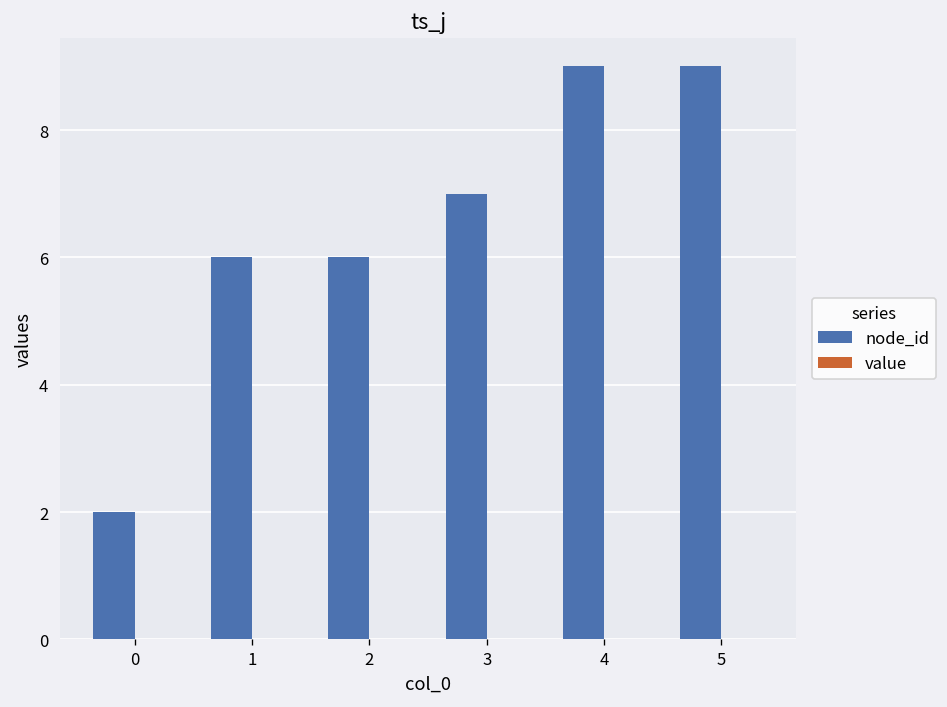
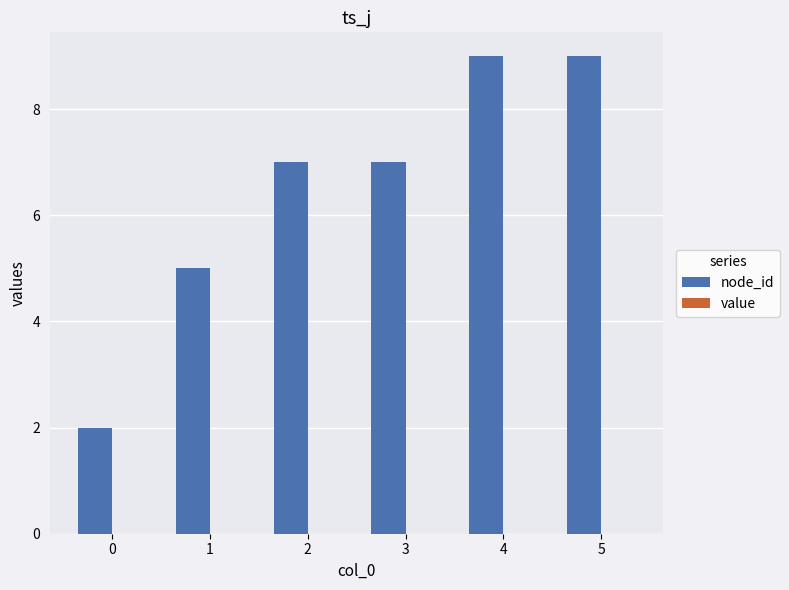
  {
    "node_id": {
      "0": 2,
-     "1": 6,
-     "2": 6,
+     "1": 5,
+     "2": 7,
      "3": 7,
      "4": 9,
      "5": 9
    },
    "value": {
      "0": 0,
      "1": 0,
      "2": 0,
      "3": 0,
      "4": 0,
      "5": 0
    }
  }
